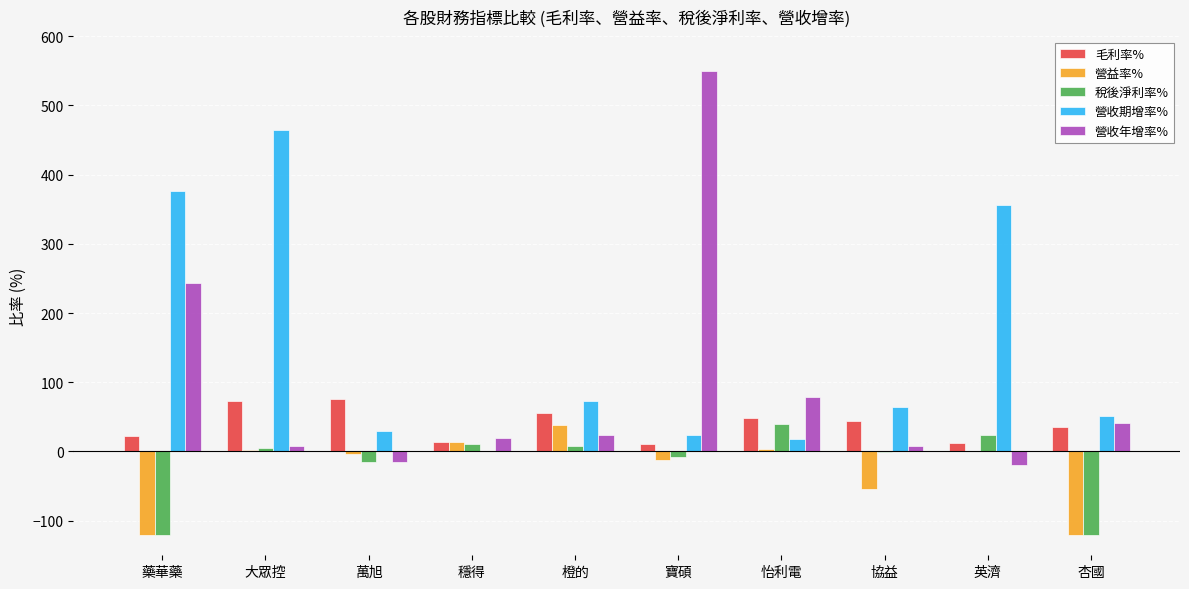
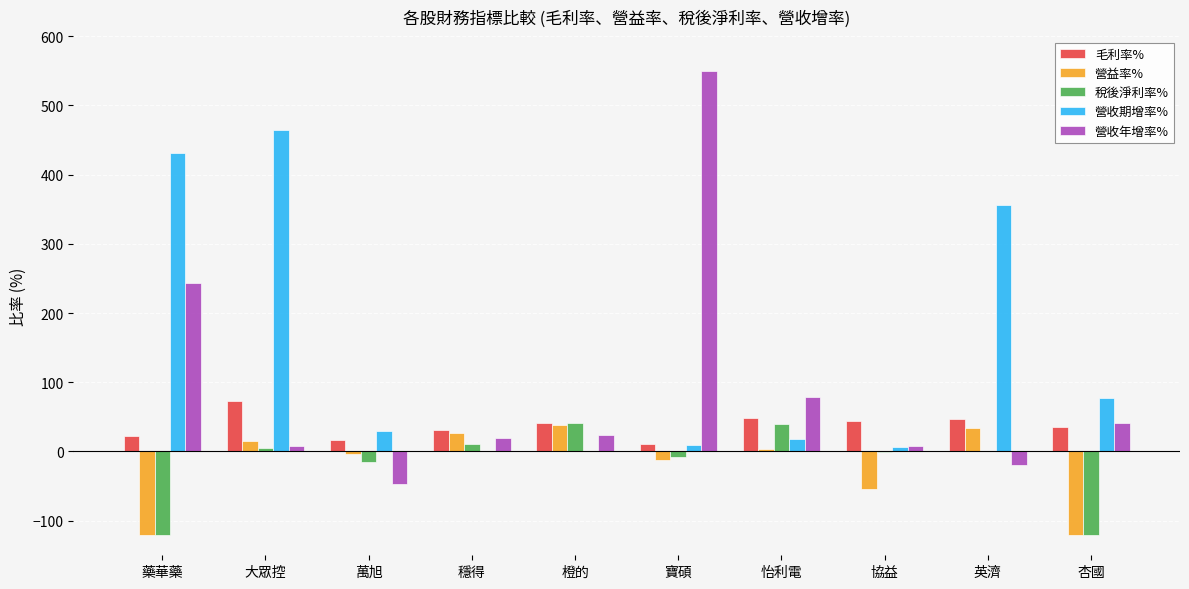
  {
    "毛利率%": {
      "藥華藥": 20,
      "大眾控": 70,
-     "萬旭": 80,
-     "穩得": 10,
-     "橙的": 60,
+     "萬旭": 20,
+     "穩得": 30,
+     "橙的": 40,
      "寶碩": 10,
      "怡利電": 50,
      "協益": 40,
-     "英濟": 10,
+     "英濟": 50,
      "杏國": 30
    },
    "營益率%": {
      "藥華藥": -120,
-     "大眾控": 0,
+     "大眾控": 20,
      "萬旭": 0,
-     "穩得": 10,
+     "穩得": 30,
      "橙的": 40,
      "寶碩": -10,
      "協益": -50,
-     "英濟": 0,
+     "英濟": 30,
      "杏國": -120
    },
    "稅後淨利率%": {
      "藥華藥": -120,
      "大眾控": 10,
      "萬旭": -20,
      "穩得": 10,
-     "橙的": 10,
+     "橙的": 40,
      "寶碩": -10,
      "怡利電": 40,
-     "英濟": 20,
+     "英濟": 0,
      "杏國": -120
    },
    "營收期增率%": {
-     "藥華藥": 380,
+     "藥華藥": 430,
      "大眾控": 460,
      "萬旭": 30,
-     "橙的": 70,
-     "寶碩": 20,
+     "橙的": 0,
+     "寶碩": 10,
      "怡利電": 20,
-     "協益": 60,
+     "協益": 10,
      "英濟": 360,
-     "杏國": 50
+     "杏國": 80
    },
    "營收年增率%": {
      "藥華藥": 240,
      "大眾控": 10,
-     "萬旭": -20,
+     "萬旭": -50,
      "穩得": 20,
      "橙的": 20,
      "寶碩": 550,
      "怡利電": 80,
      "協益": 10,
      "英濟": -20,
      "杏國": 40
    }
  }
